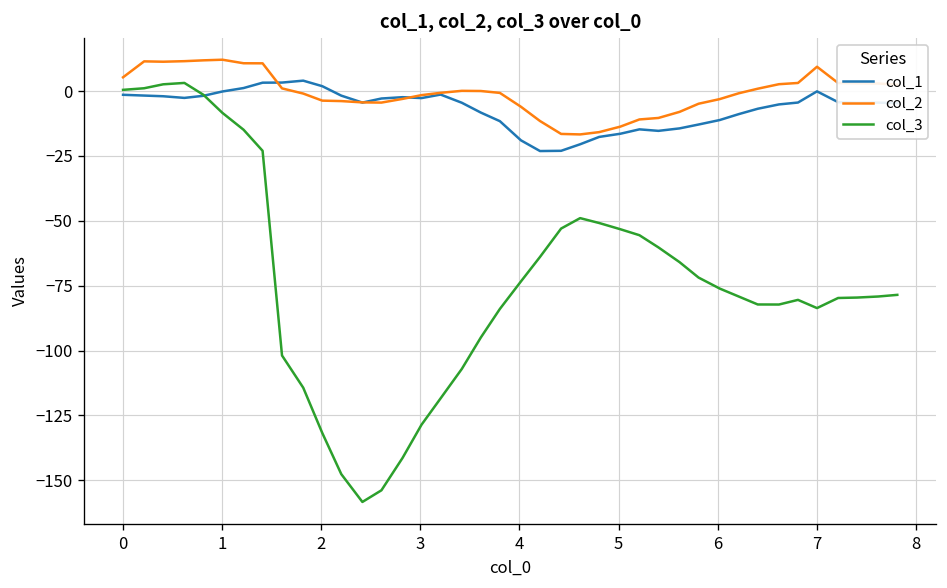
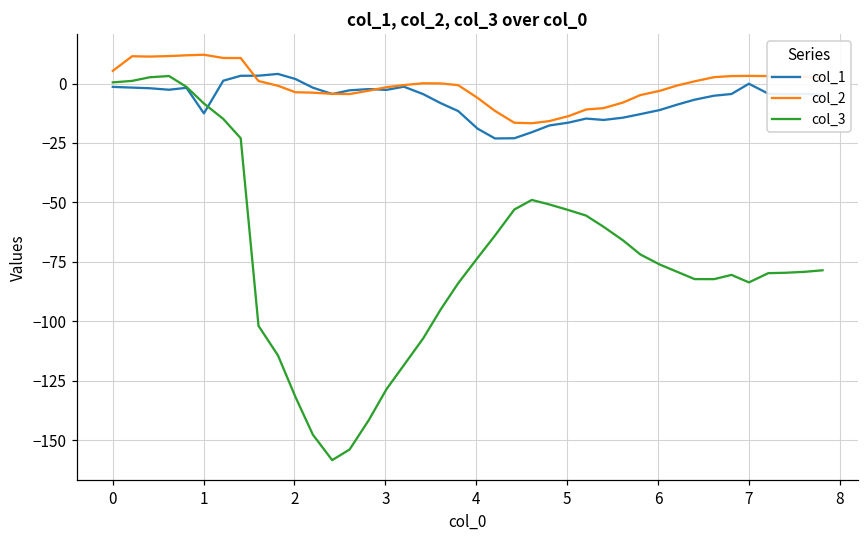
  {
    "col_1": {
      "0": -1,
-     "1": 0,
+     "1": -13,
      "7": 0
    },
    "col_2": {
      "0": 5,
      "1": 12,
-     "7": 9
+     "7": 3
    },
    "col_3": {
      "0": 0,
      "1": -8,
      "7": -84
    }
  }
